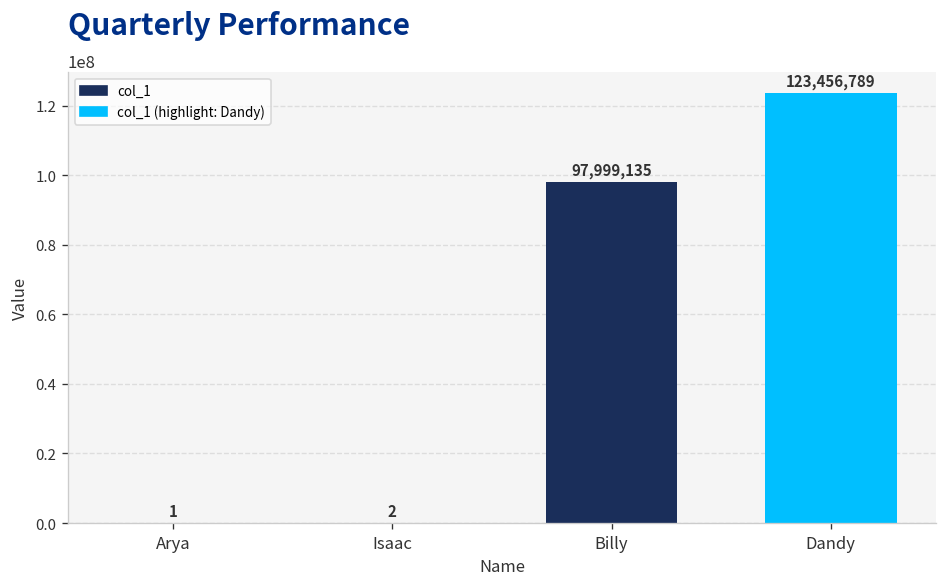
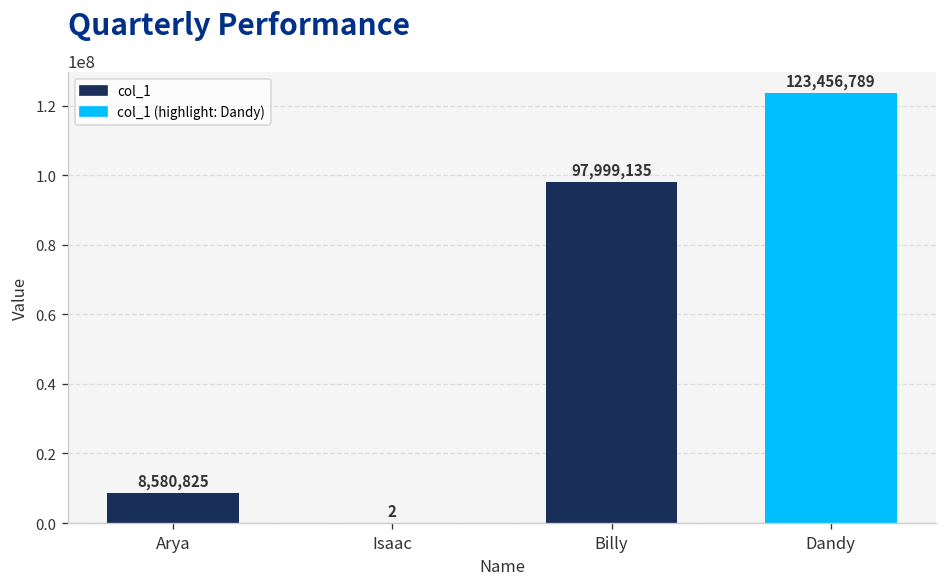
  {
-   "Arya": "1",
+   "Arya": "8,580,825",
    "Isaac": "2",
    "Billy": "97,999,135",
    "Dandy": "123,456,789"
  }
